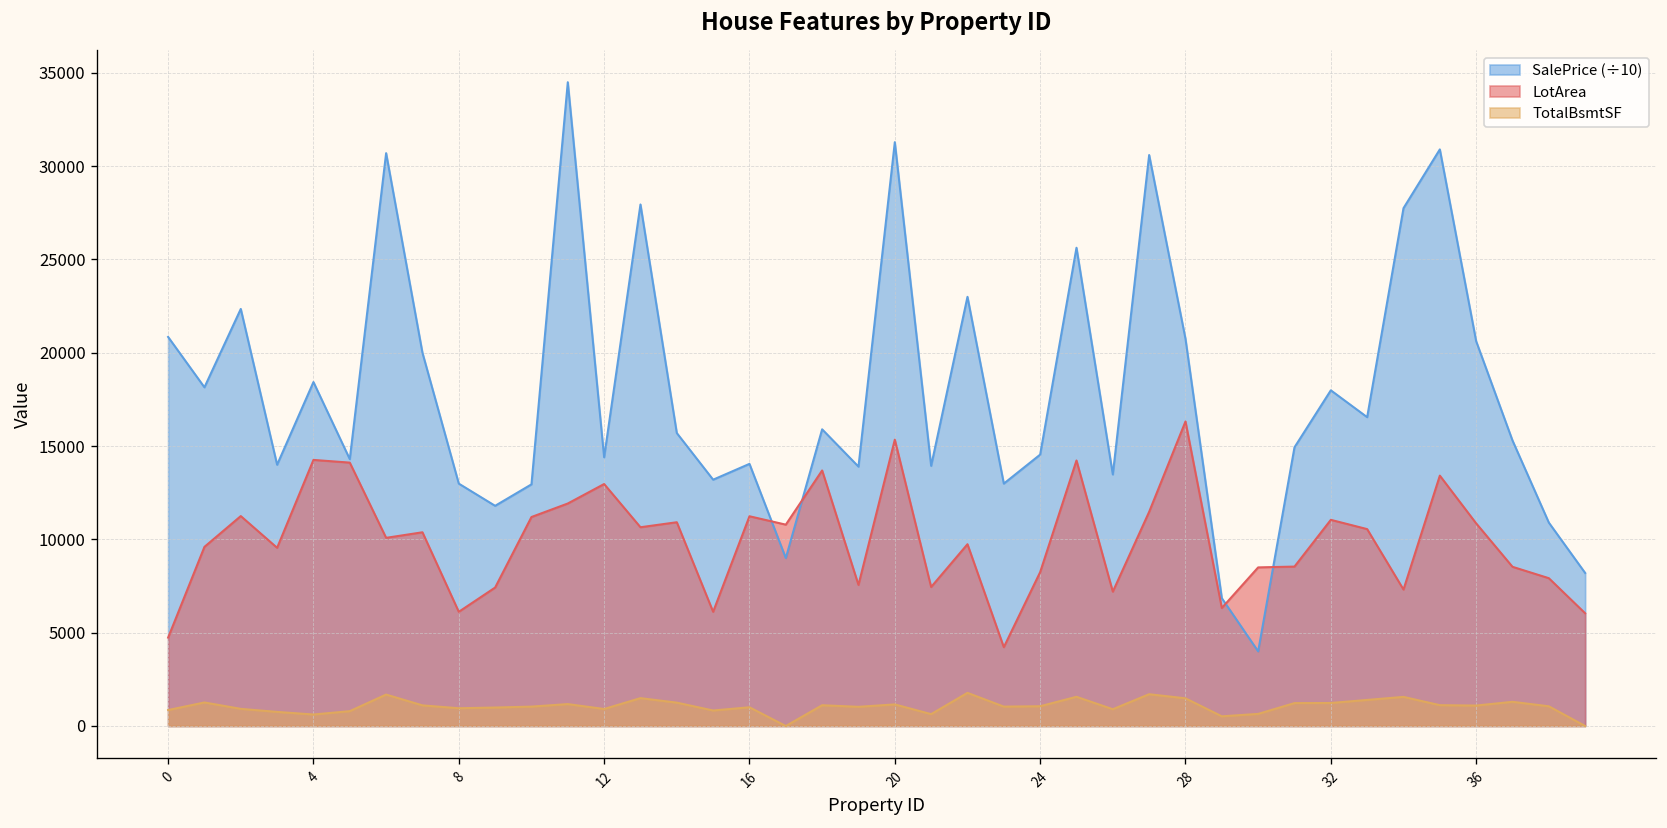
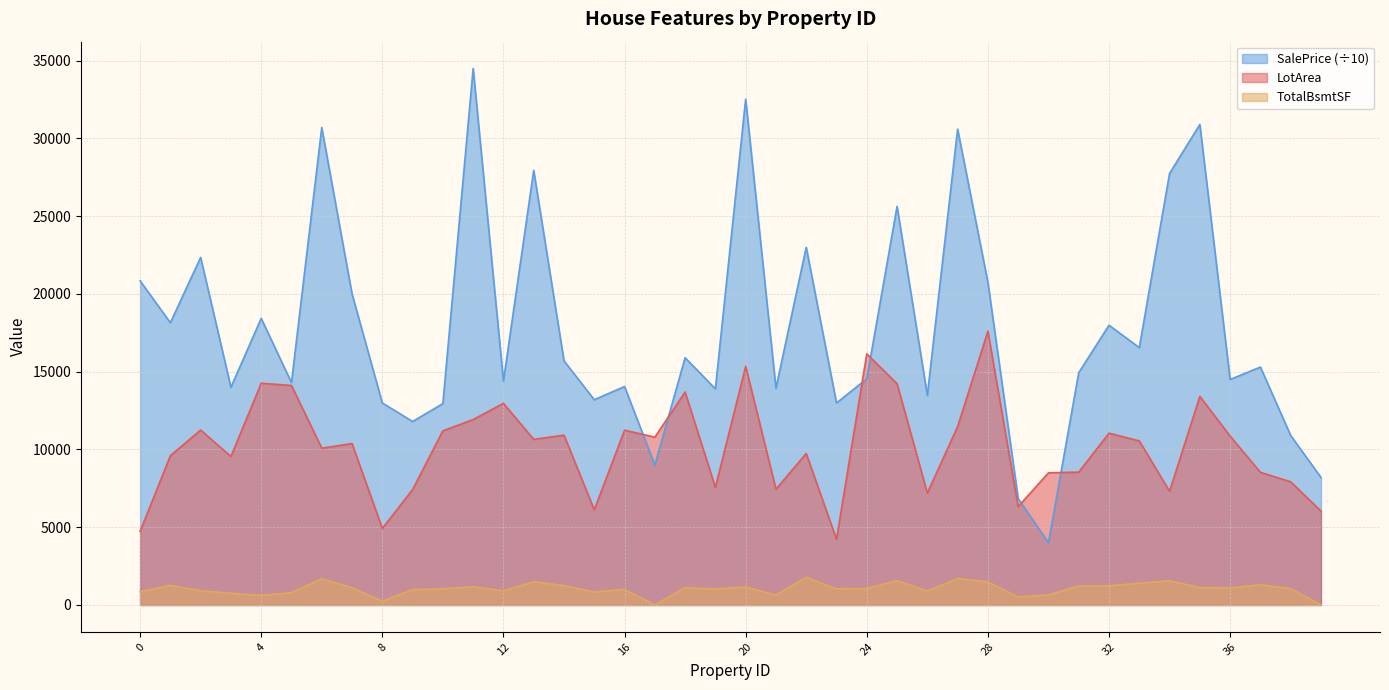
  {
    "SalePrice (÷10)": {
      "0": 20900,
      "4": 18400,
      "8": 13000,
      "12": 14400,
      "16": 14000,
-     "20": 31300,
+     "20": 32500,
      "24": 14500,
      "28": 20800,
      "32": 18000,
-     "36": 20600
+     "36": 14500
    },
    "LotArea": {
      "0": 4700,
      "4": 14300,
-     "8": 6100,
+     "8": 4900,
      "12": 13000,
      "16": 11200,
      "20": 15300,
-     "24": 8200,
-     "28": 16300,
+     "24": 16200,
+     "28": 17600,
      "32": 11000,
      "36": 10900
    },
    "TotalBsmtSF": {
      "0": 900,
      "4": 600,
-     "8": 1000,
+     "8": 200,
      "12": 900,
      "16": 1000,
      "20": 1200,
      "24": 1100,
      "28": 1500,
      "32": 1200,
      "36": 1100
    }
  }
